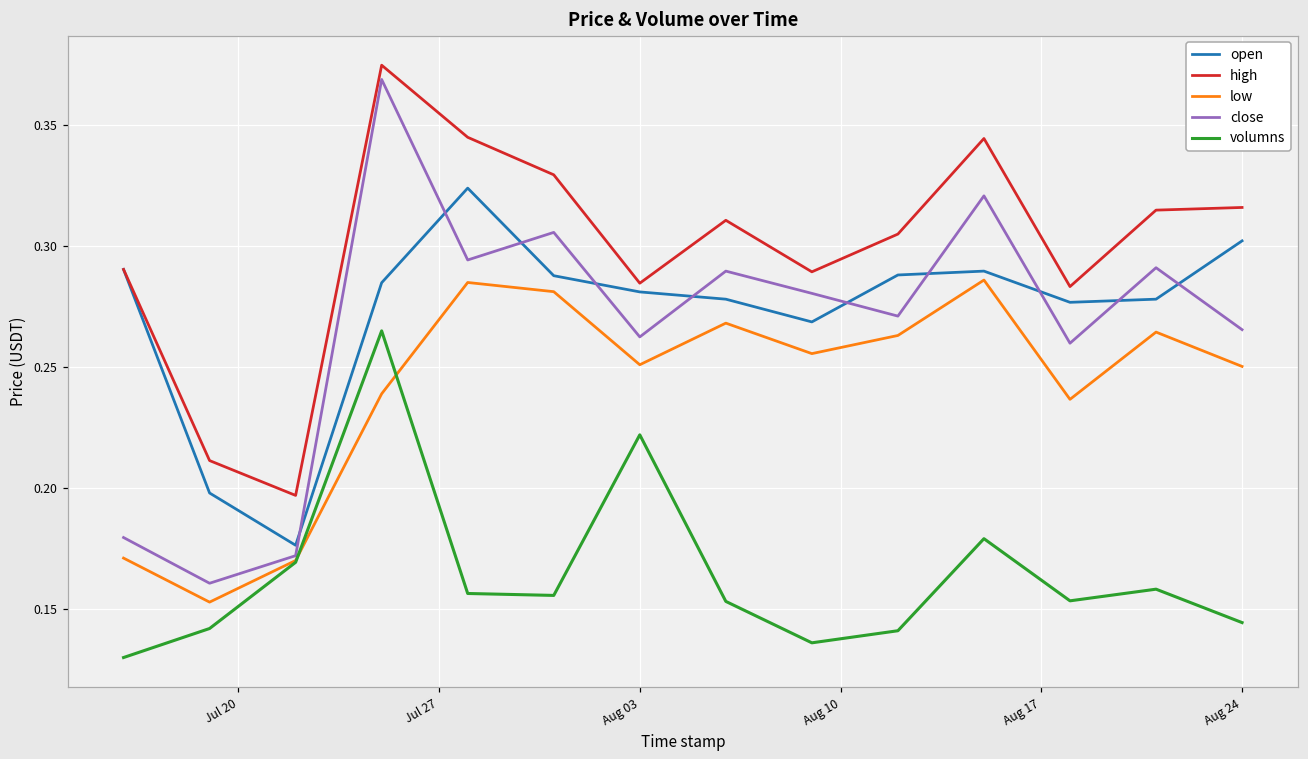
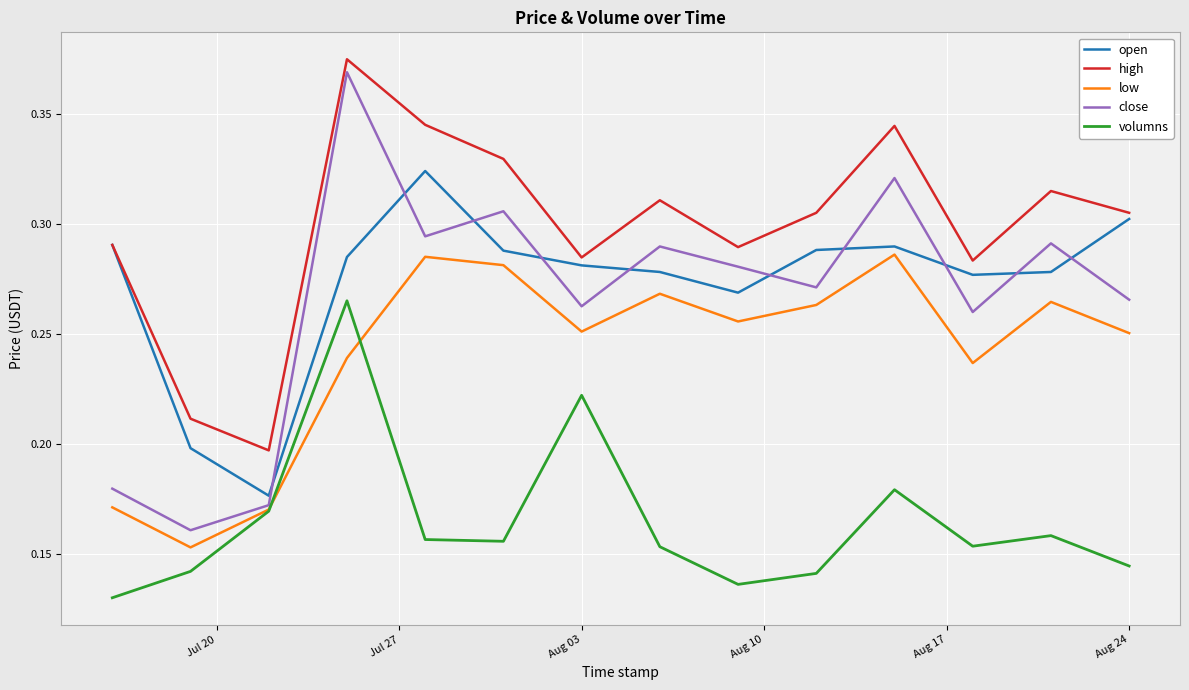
  {
    "open": {
      "Aug 03": 0.281,
      "Aug 24": 0.302
    },
    "high": {
      "Aug 03": 0.285,
-     "Aug 24": 0.316
+     "Aug 24": 0.305
    },
    "low": {
      "Aug 03": 0.251,
      "Aug 24": 0.250
    },
    "close": {
      "Aug 03": 0.263,
      "Aug 24": 0.266
    },
    "volumns": {
      "Aug 03": 0.222,
      "Aug 24": 0.144
    }
  }
